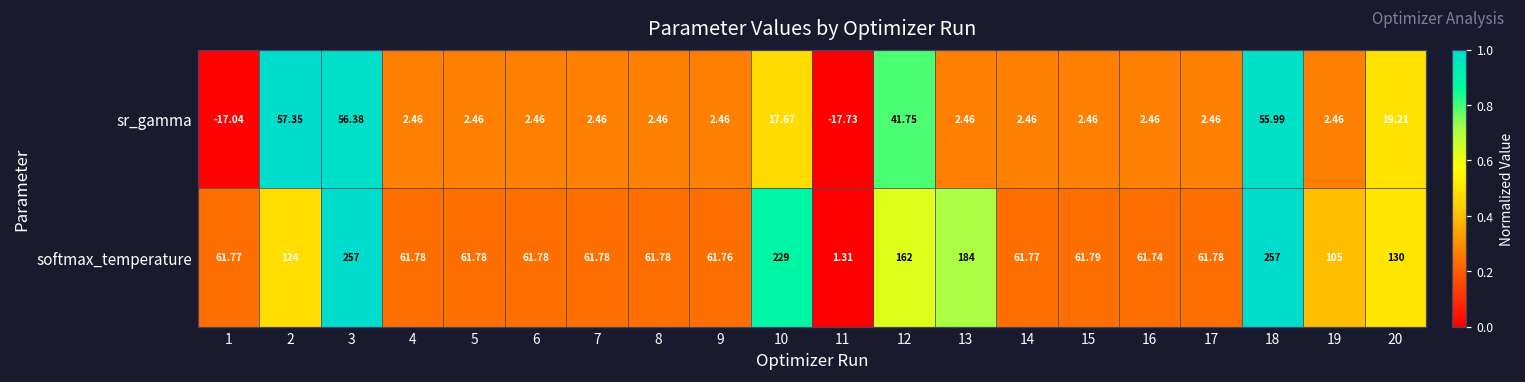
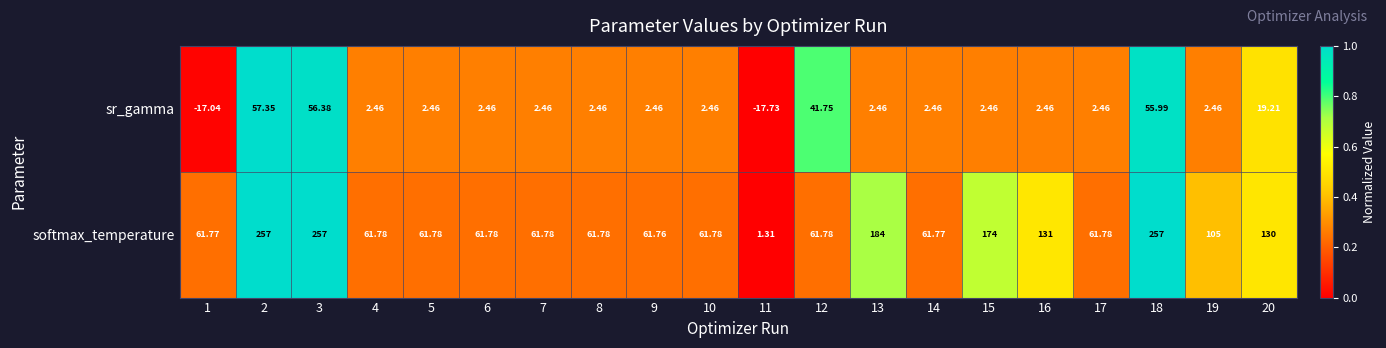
  {
    "sr_gamma": {
      "1": -17.04,
      "2": 57.35,
      "3": 56.38,
      "4": 2.46,
      "5": 2.46,
      "6": 2.46,
      "7": 2.46,
      "8": 2.46,
      "9": 2.46,
-     "10": 17.67,
+     "10": 2.46,
      "11": -17.73,
      "12": 41.75,
      "13": 2.46,
      "14": 2.46,
      "15": 2.46,
      "16": 2.46,
      "17": 2.46,
      "18": 55.99,
      "19": 2.46,
      "20": 19.21
    },
    "softmax_temperature": {
      "1": 61.77,
-     "2": 124,
+     "2": 257,
      "3": 257,
      "4": 61.78,
      "5": 61.78,
      "6": 61.78,
      "7": 61.78,
      "8": 61.78,
      "9": 61.76,
-     "10": 229,
+     "10": 61.78,
      "11": 1.31,
-     "12": 162,
+     "12": 61.78,
      "13": 184,
      "14": 61.77,
-     "15": 61.79,
-     "16": 61.74,
+     "15": 174,
+     "16": 131,
      "17": 61.78,
      "18": 257,
      "19": 105,
      "20": 130
    }
  }
